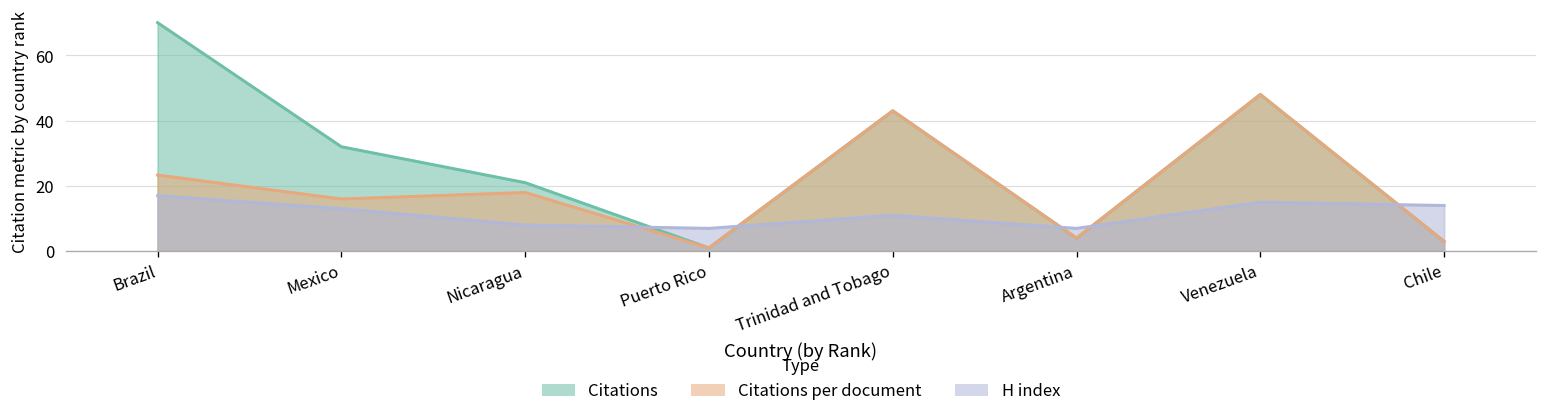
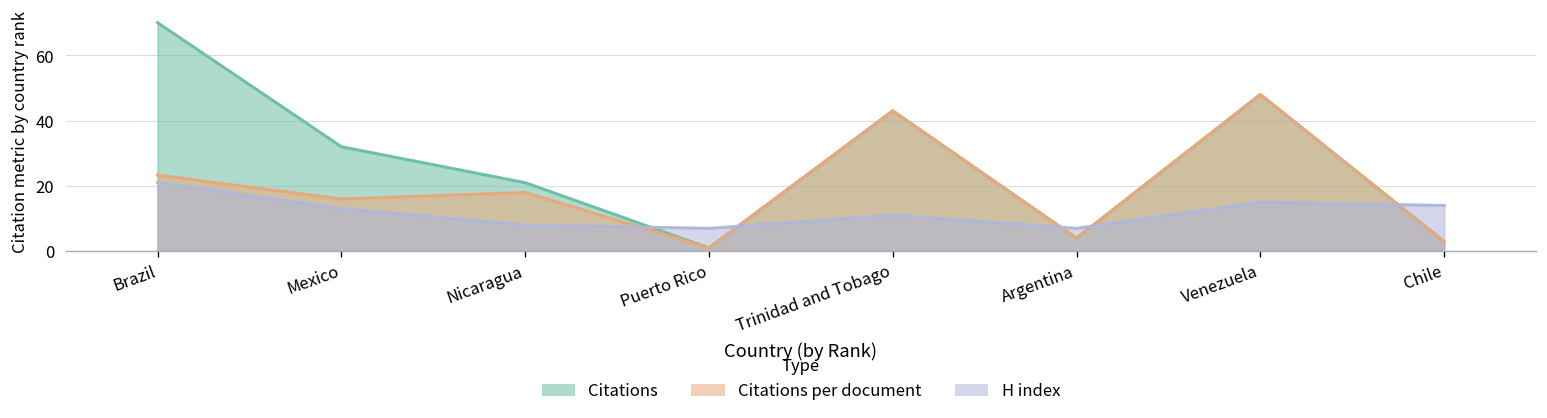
  {
    "Citations": {
      "Brazil": 70,
      "Mexico": 32,
      "Nicaragua": 21
    },
    "Citations per document": {
      "Brazil": 23,
      "Mexico": 16,
      "Nicaragua": 18
    },
    "H index": {
-     "Brazil": 17,
+     "Brazil": 21,
      "Mexico": 13,
      "Nicaragua": 8,
      "Puerto Rico": 7,
      "Trinidad and Tobago": 11,
      "Argentina": 7,
      "Venezuela": 15,
      "Chile": 14
    }
  }
